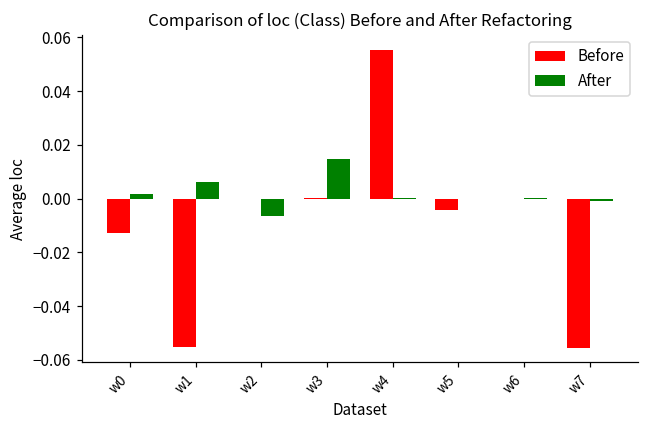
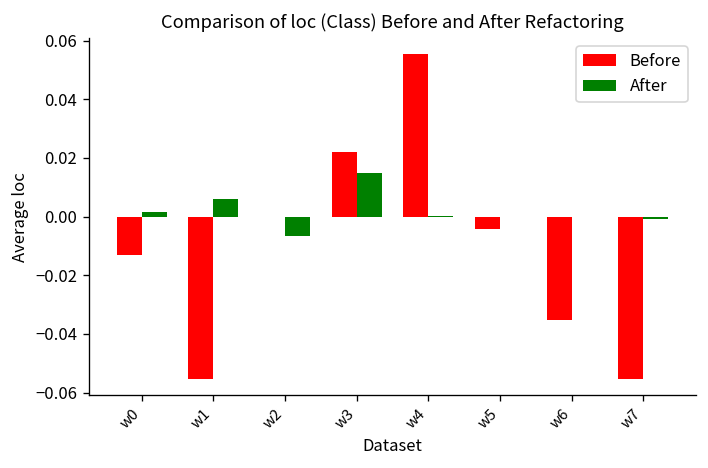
  {
    "Before": {
      "w0": -0.013,
      "w1": -0.055,
-     "w3": 0.000,
+     "w3": 0.022,
      "w4": 0.055,
      "w5": -0.004,
-     "w6": 0.000,
+     "w6": -0.035,
      "w7": -0.055
    },
    "After": {
      "w0": 0.002,
      "w1": 0.006,
      "w2": -0.006,
      "w3": 0.015
    }
  }
